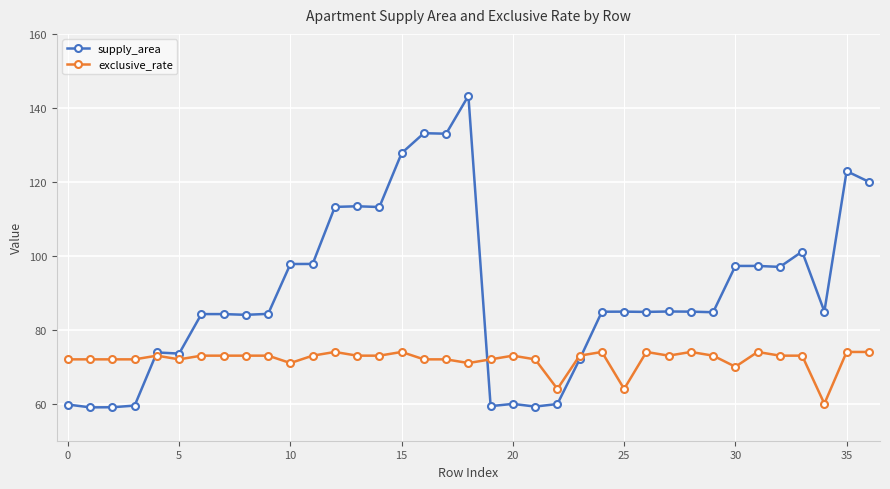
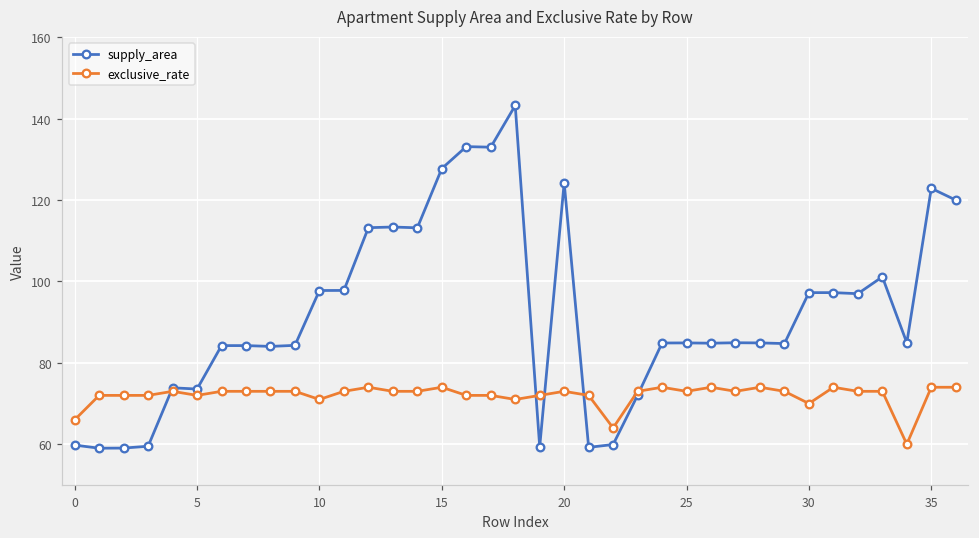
  {
    "supply_area": {
      "0": 60,
      "5": 74,
      "10": 98,
      "15": 128,
-     "20": 60,
+     "20": 124,
      "25": 85,
      "30": 97,
      "35": 123
    },
    "exclusive_rate": {
-     "0": 72,
+     "0": 66,
      "5": 72,
      "10": 71,
      "15": 74,
      "20": 73,
-     "25": 64,
+     "25": 73,
      "30": 70,
      "35": 74
    }
  }
